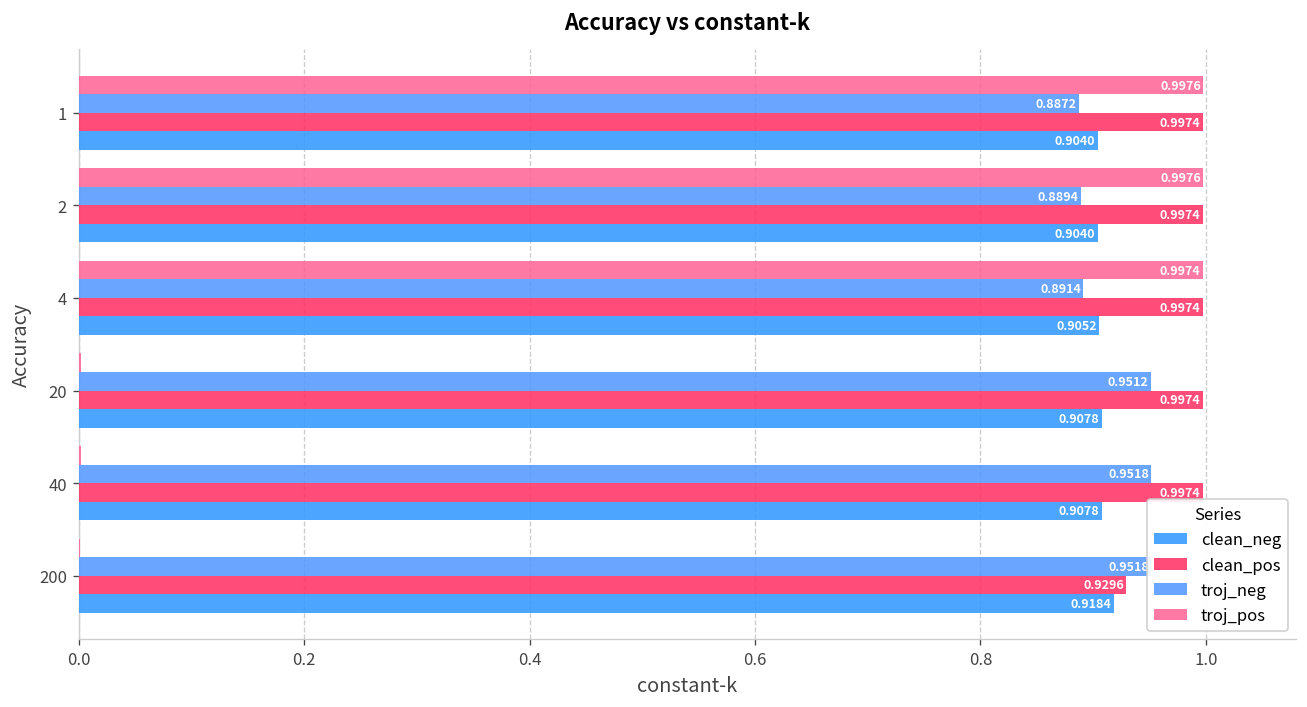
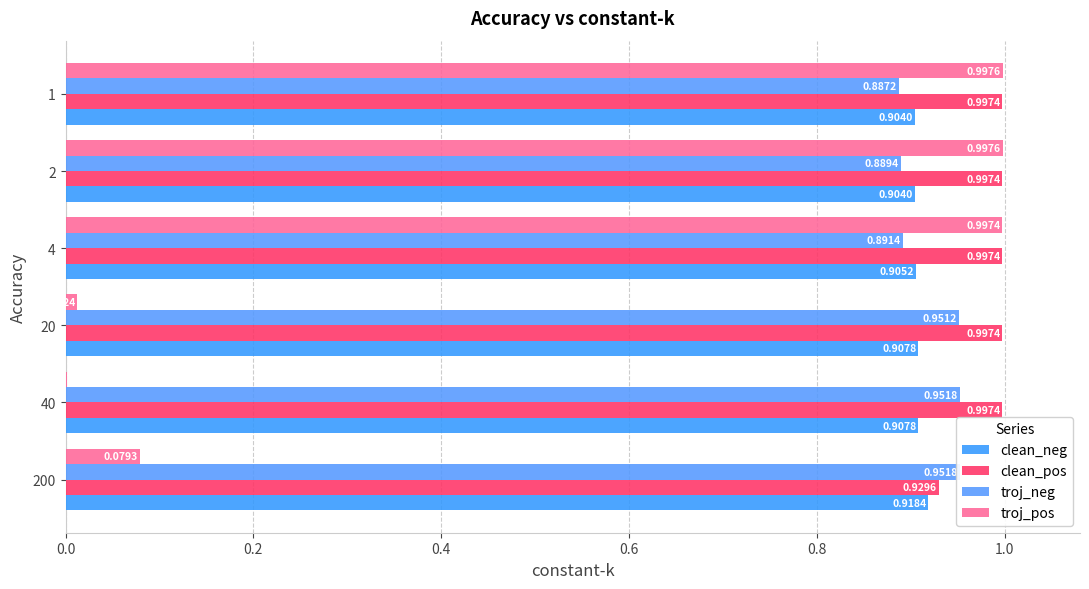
  {
    "clean_pos": {
      "1": 0.9974,
      "2": 0.9974,
      "4": 0.9974,
      "20": 0.9974,
      "40": 0.9974,
      "200": 0.9296
    },
    "troj_pos": {
-     "20": 0.00,
-     "200": 0.00
+     "20": 0.01,
+     "200": 0.08
    }
  }
